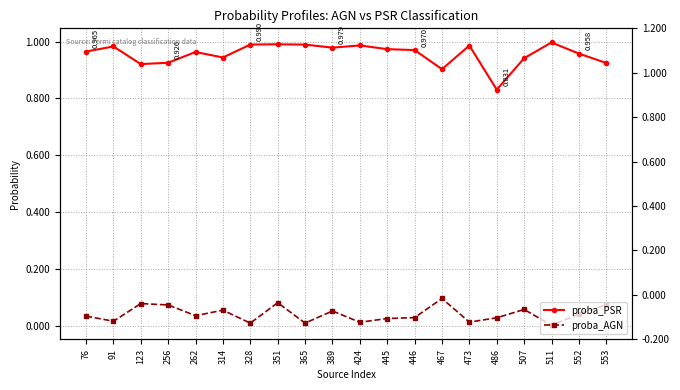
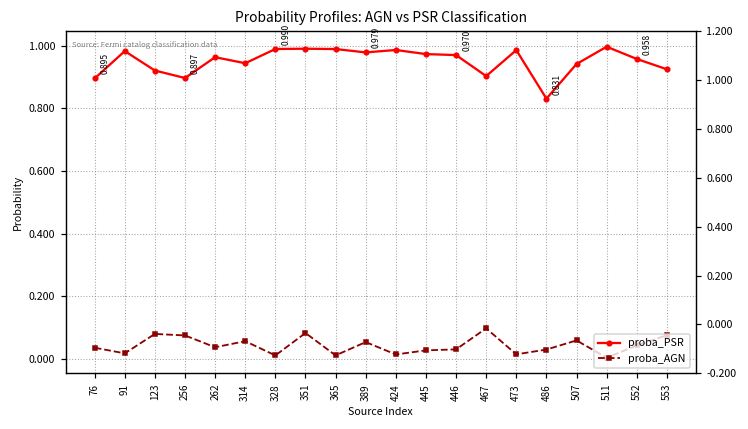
  {
    "proba_PSR": {
-     "76": 0.965,
-     "256": 0.926,
+     "76": 0.895,
+     "256": 0.897,
      "328": 0.990,
      "389": 0.979,
      "446": 0.970,
      "486": 0.831,
      "552": 0.958
    }
  }
